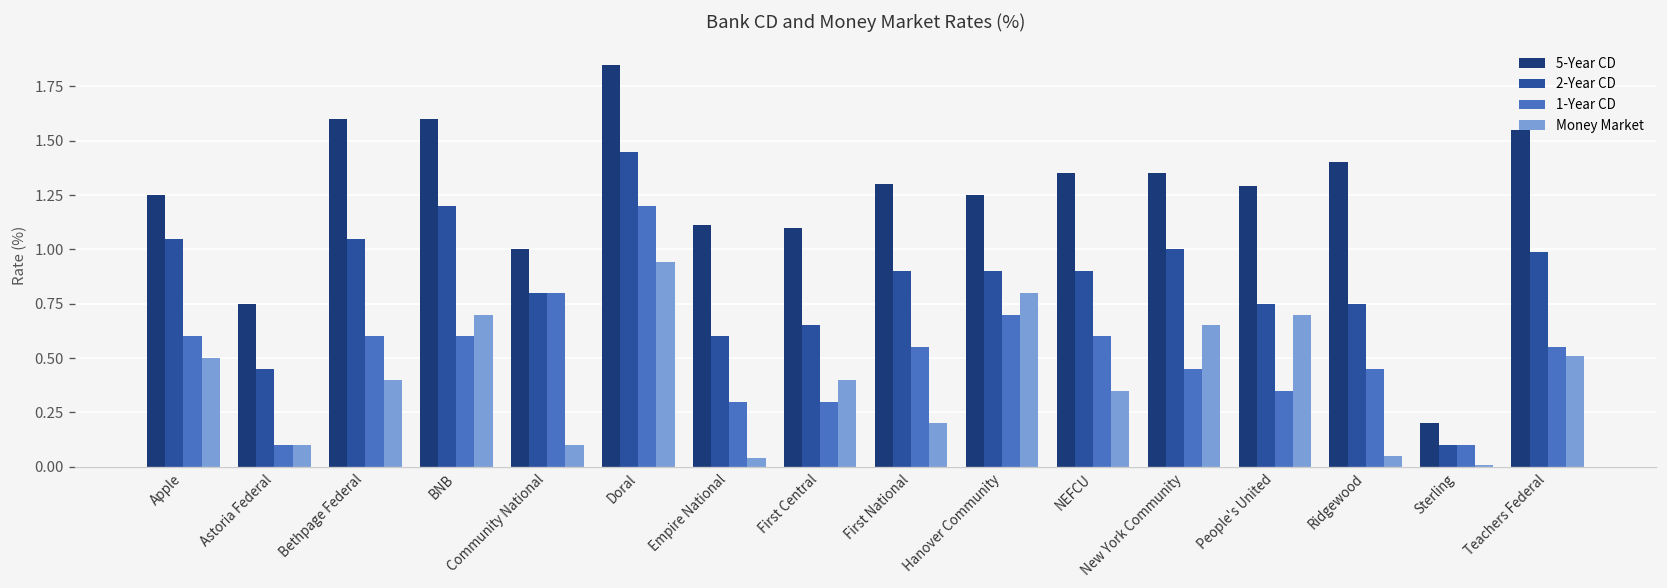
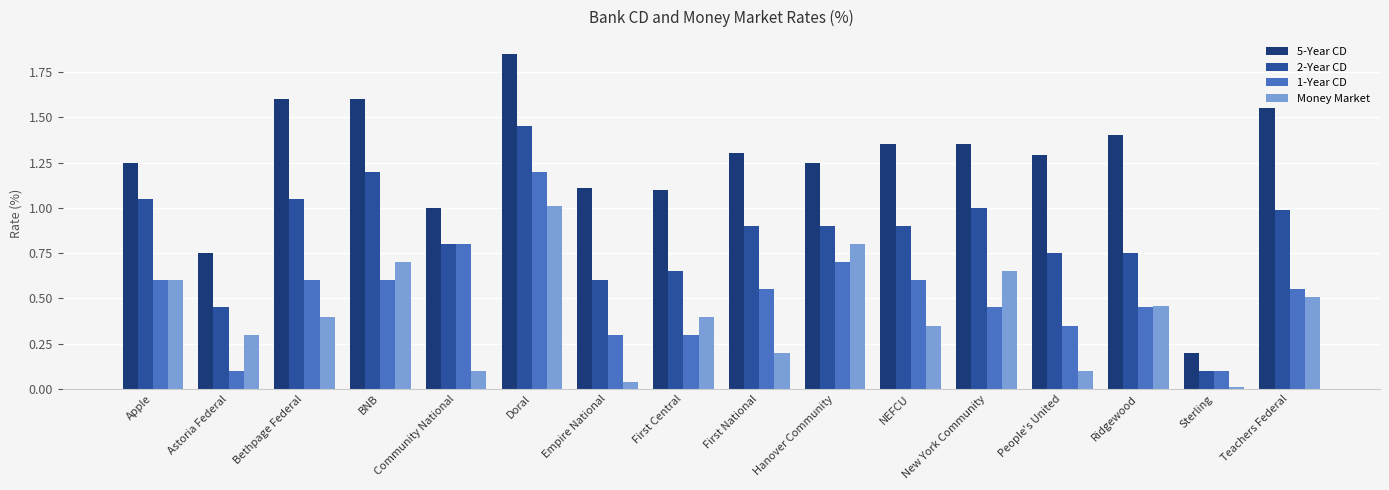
  {
    "Money Market": {
-     "Apple": 0.5,
-     "Astoria Federal": 0.1,
+     "Apple": 0.6,
+     "Astoria Federal": 0.3,
      "Bethpage Federal": 0.40,
      "BNB": 0.70,
      "Community National": 0.10,
-     "Doral": 0.94,
+     "Doral": 1.01,
      "Empire National": 0.04,
      "First Central": 0.40,
      "First National": 0.20,
      "Hanover Community": 0.80,
      "NEFCU": 0.35,
      "New York Community": 0.65,
-     "People's United": 0.7,
-     "Ridgewood": 0.05,
+     "People's United": 0.1,
+     "Ridgewood": 0.46,
      "Teachers Federal": 0.51
    }
  }
